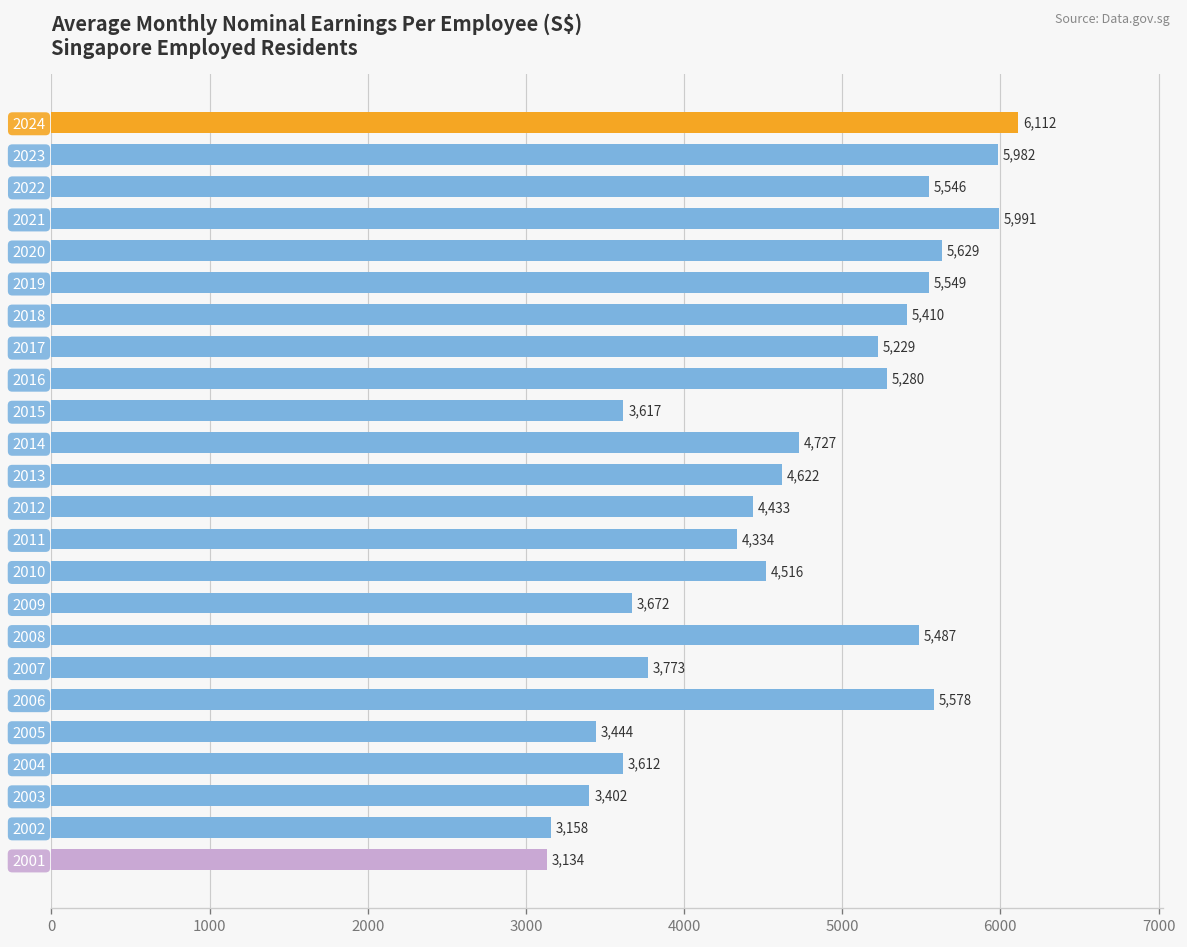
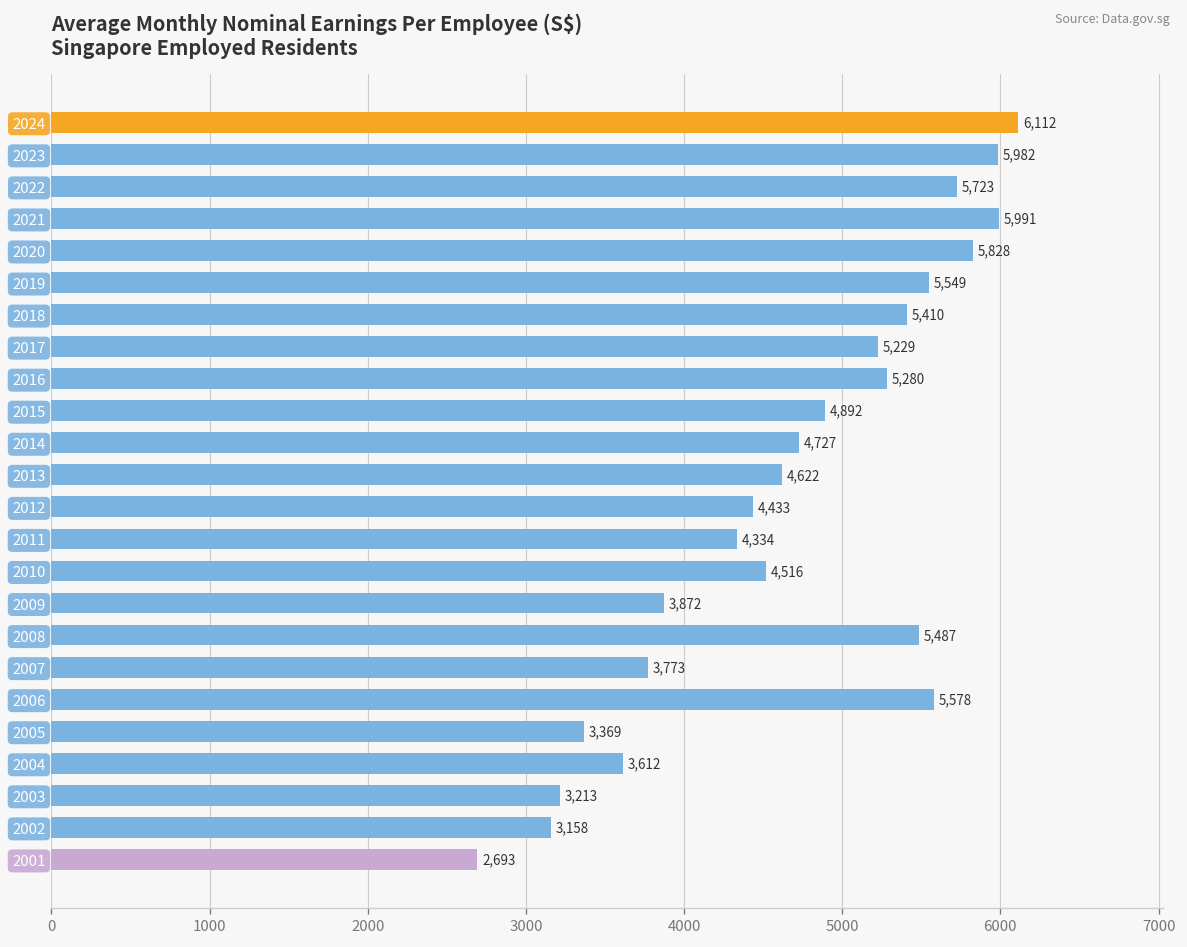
  {
    "2024": "6,112",
    "2023": "5,982",
-   "2022": "5,546",
+   "2022": "5,723",
    "2021": "5,991",
-   "2020": "5,629",
+   "2020": "5,828",
    "2019": "5,549",
    "2018": "5,410",
    "2017": "5,229",
    "2016": "5,280",
-   "2015": "3,617",
+   "2015": "4,892",
    "2014": "4,727",
    "2013": "4,622",
    "2012": "4,433",
    "2011": "4,334",
    "2010": "4,516",
-   "2009": "3,672",
+   "2009": "3,872",
    "2008": "5,487",
    "2007": "3,773",
    "2006": "5,578",
-   "2005": "3,444",
+   "2005": "3,369",
    "2004": "3,612",
-   "2003": "3,402",
+   "2003": "3,213",
    "2002": "3,158",
-   "2001": "3,134"
+   "2001": "2,693"
  }
